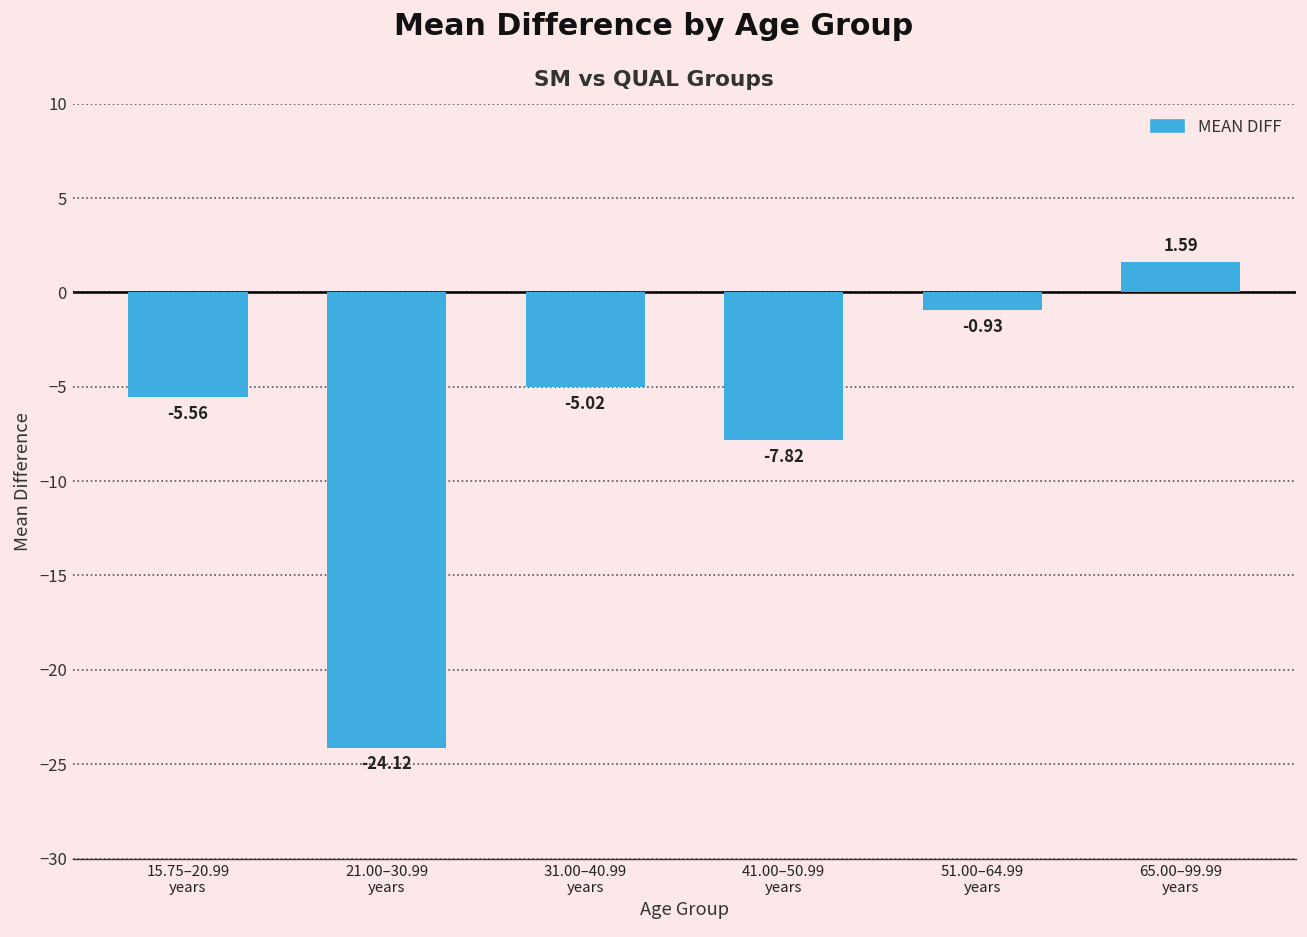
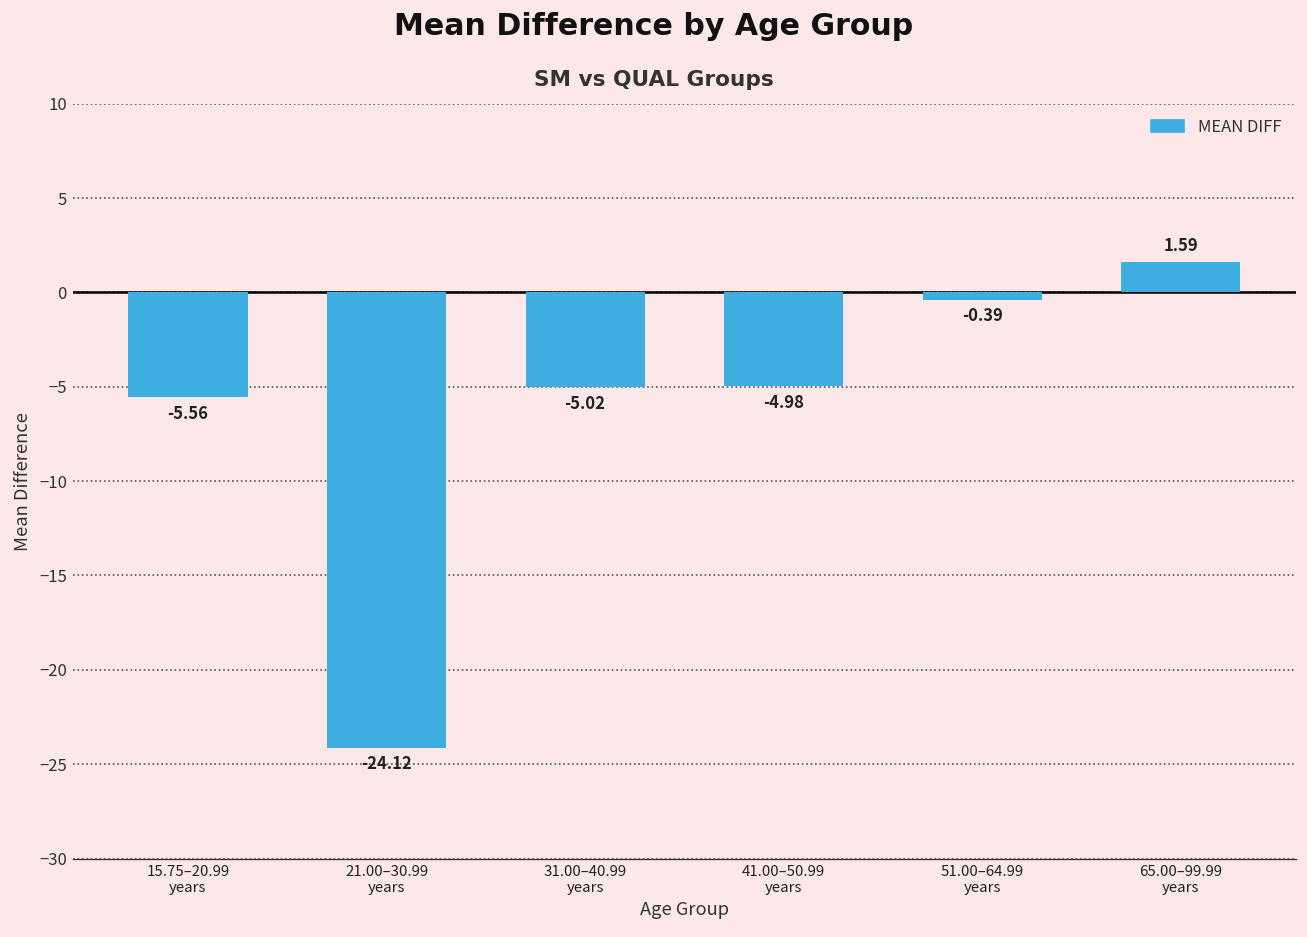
  {
    "15.75–20.99 years": -5.56,
    "21.00–30.99 years": -24.12,
    "31.00–40.99 years": -5.02,
-   "41.00–50.99 years": -7.82,
-   "51.00–64.99 years": -0.93,
+   "41.00–50.99 years": -4.98,
+   "51.00–64.99 years": -0.39,
    "65.00–99.99 years": 1.59
  }
